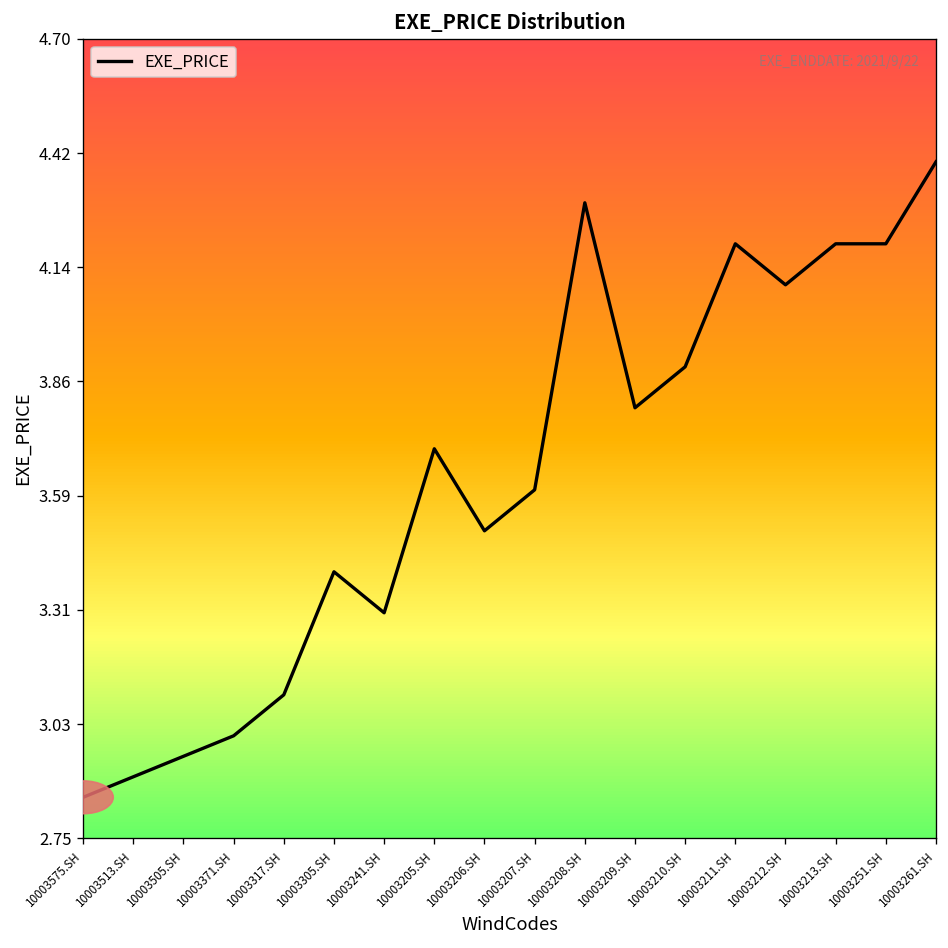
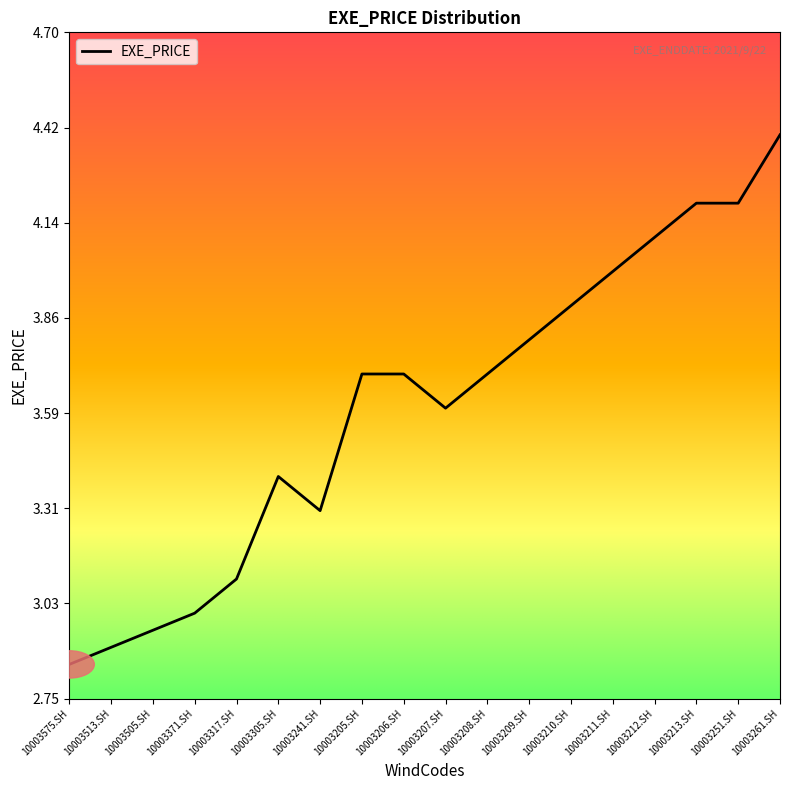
  {
    "10003513.SH": 2.9,
    "10003505.SH": 2.95,
    "10003371.SH": 3.0,
    "10003317.SH": 3.1,
    "10003305.SH": 3.4,
    "10003241.SH": 3.3,
    "10003205.SH": 3.7,
-   "10003206.SH": 3.5,
+   "10003206.SH": 3.7,
    "10003207.SH": 3.6,
-   "10003208.SH": 4.3,
+   "10003208.SH": 3.7,
    "10003209.SH": 3.8,
    "10003210.SH": 3.9,
-   "10003211.SH": 4.2,
+   "10003211.SH": 4.0,
    "10003212.SH": 4.1,
    "10003213.SH": 4.2,
    "10003251.SH": 4.2,
    "10003261.SH": 4.4
  }
